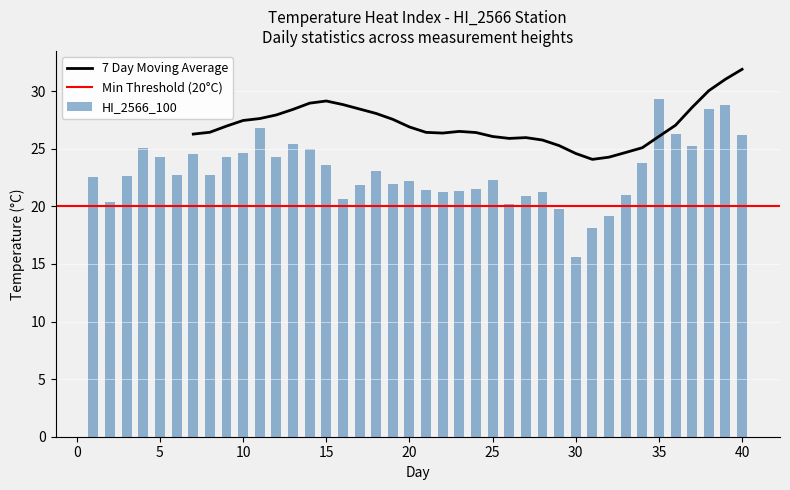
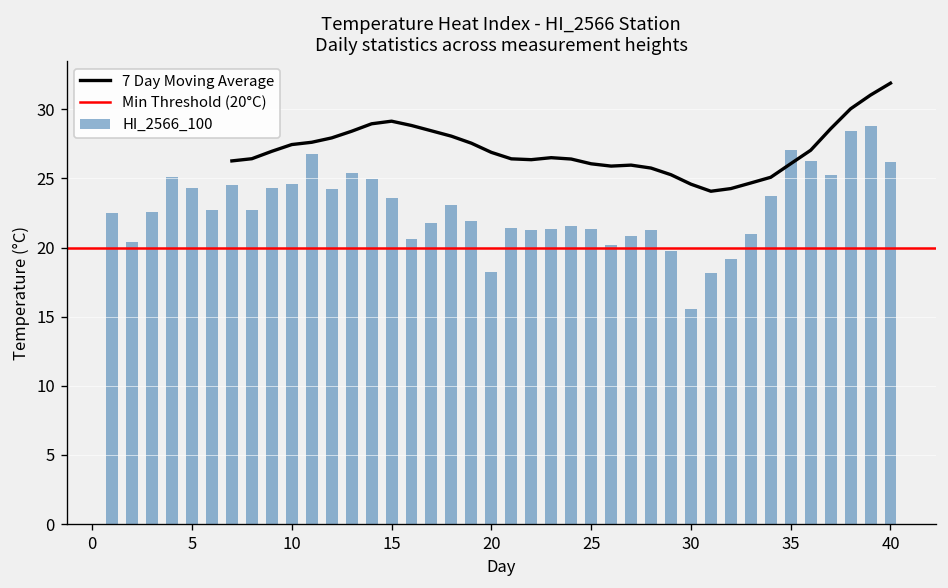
  {
    "HI_2566_100": {
      "5": 24.3,
      "10": 24.6,
      "15": 23.6,
-     "20": 22.2,
-     "25": 22.3,
+     "20": 18.2,
+     "25": 21.3,
      "30": 15.6,
-     "35": 29.4,
+     "35": 27.0,
      "40": 26.2
    },
    "7 Day Moving Average": {
      "10": 27.4,
      "15": 29.1,
      "20": 26.9,
      "25": 26.1,
      "30": 24.6,
      "35": 26.1,
      "40": 31.9
    }
  }
